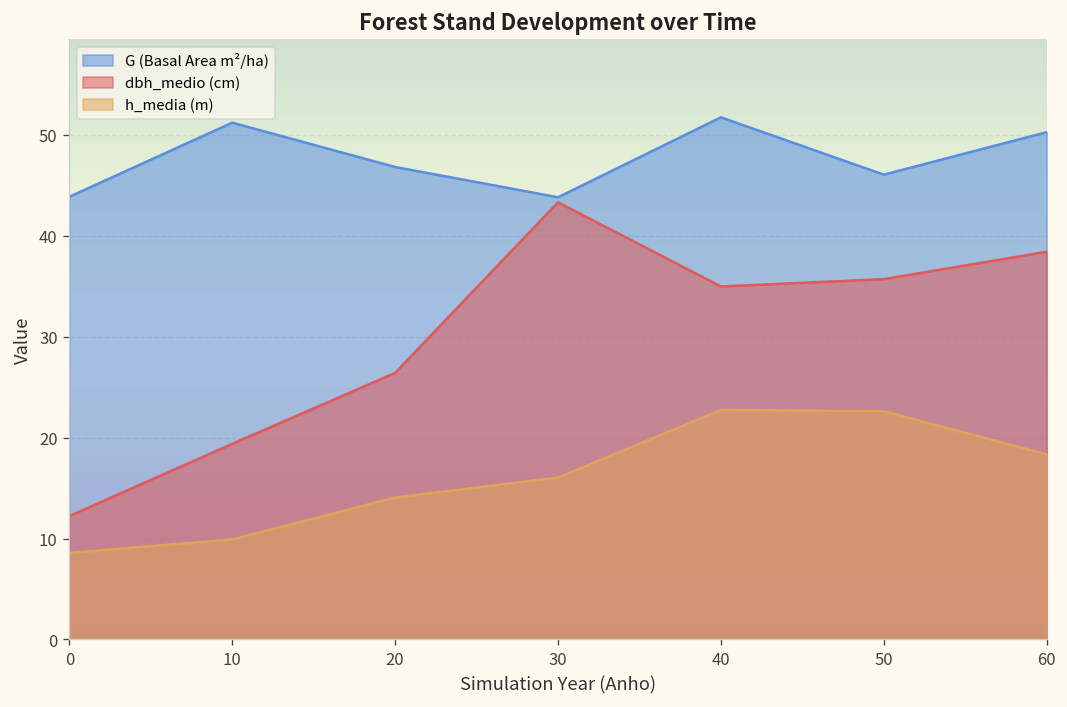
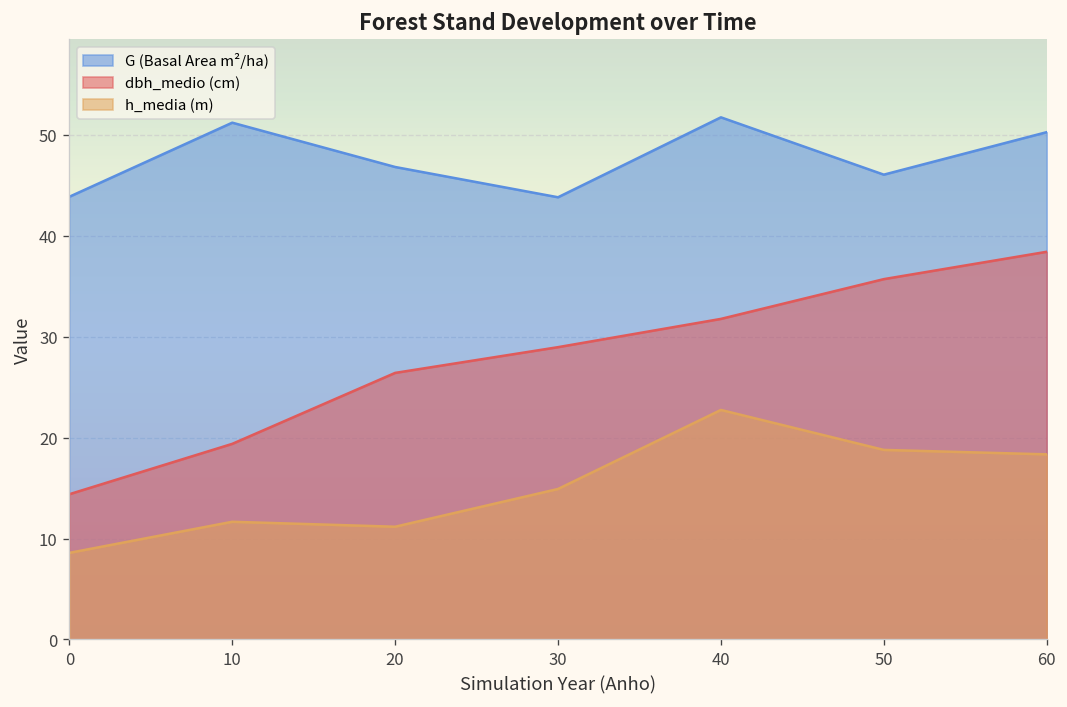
  {
    "G (Basal Area m²/ha)": {
      "0": 44,
      "10": 51,
      "20": 47,
      "30": 44,
      "40": 52,
      "50": 46,
      "60": 50
    },
    "dbh_medio (cm)": {
-     "0": 12,
+     "0": 14,
      "10": 19,
      "20": 26,
-     "30": 43,
-     "40": 35,
+     "30": 29,
+     "40": 32,
      "50": 36,
      "60": 38
    },
    "h_media (m)": {
      "0": 9,
-     "10": 10,
-     "20": 14,
-     "30": 16,
+     "10": 12,
+     "20": 11,
+     "30": 15,
      "40": 23,
-     "50": 23,
+     "50": 19,
      "60": 18
    }
  }
